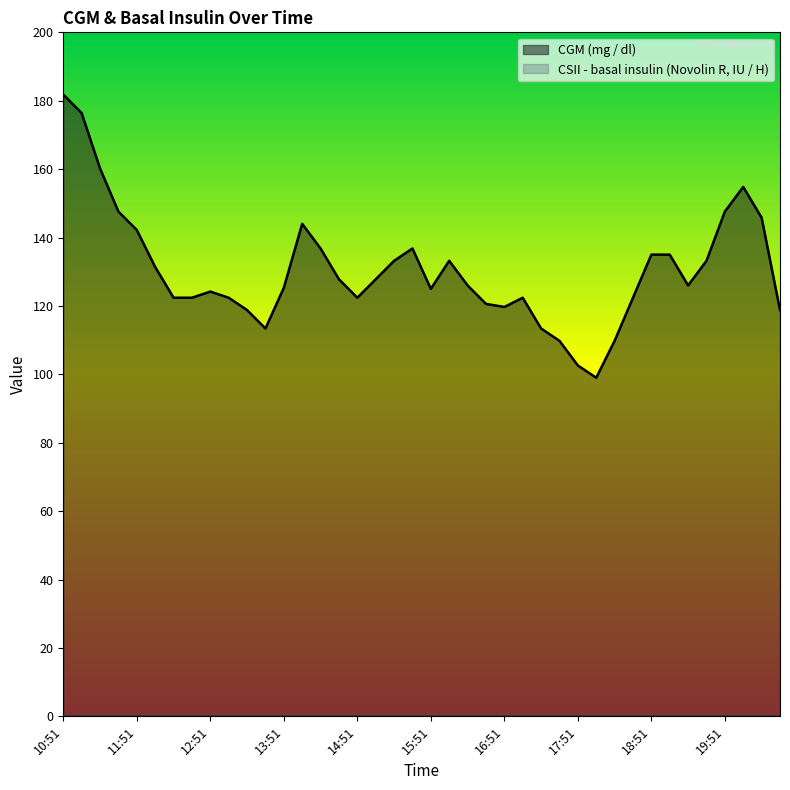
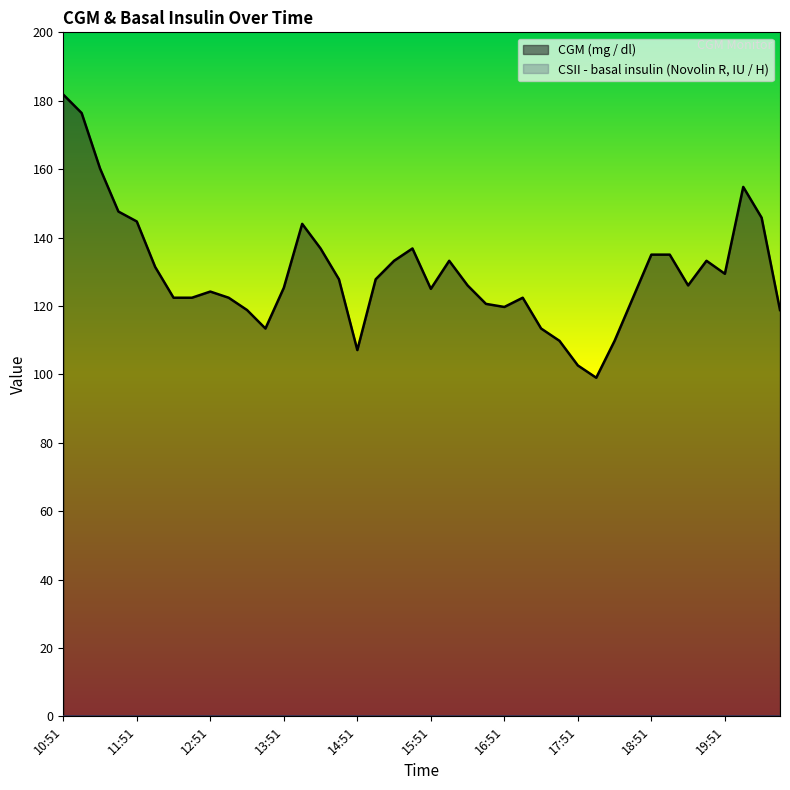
  {
    "CGM (mg / dl)": {
      "10:51": 182,
-     "11:51": 142,
+     "11:51": 145,
      "12:51": 124,
      "13:51": 125,
-     "14:51": 122,
+     "14:51": 107,
      "15:51": 125,
      "16:51": 120,
      "17:51": 103,
      "18:51": 135,
-     "19:51": 148
+     "19:51": 129
    },
    "CSII - basal insulin (Novolin R, IU / H)": {
      "10:51": 0,
      "11:51": 0,
      "12:51": 0,
      "13:51": 0,
      "14:51": 0,
      "15:51": 0,
      "16:51": 0,
      "17:51": 0,
      "18:51": 0,
      "19:51": 0
    }
  }
